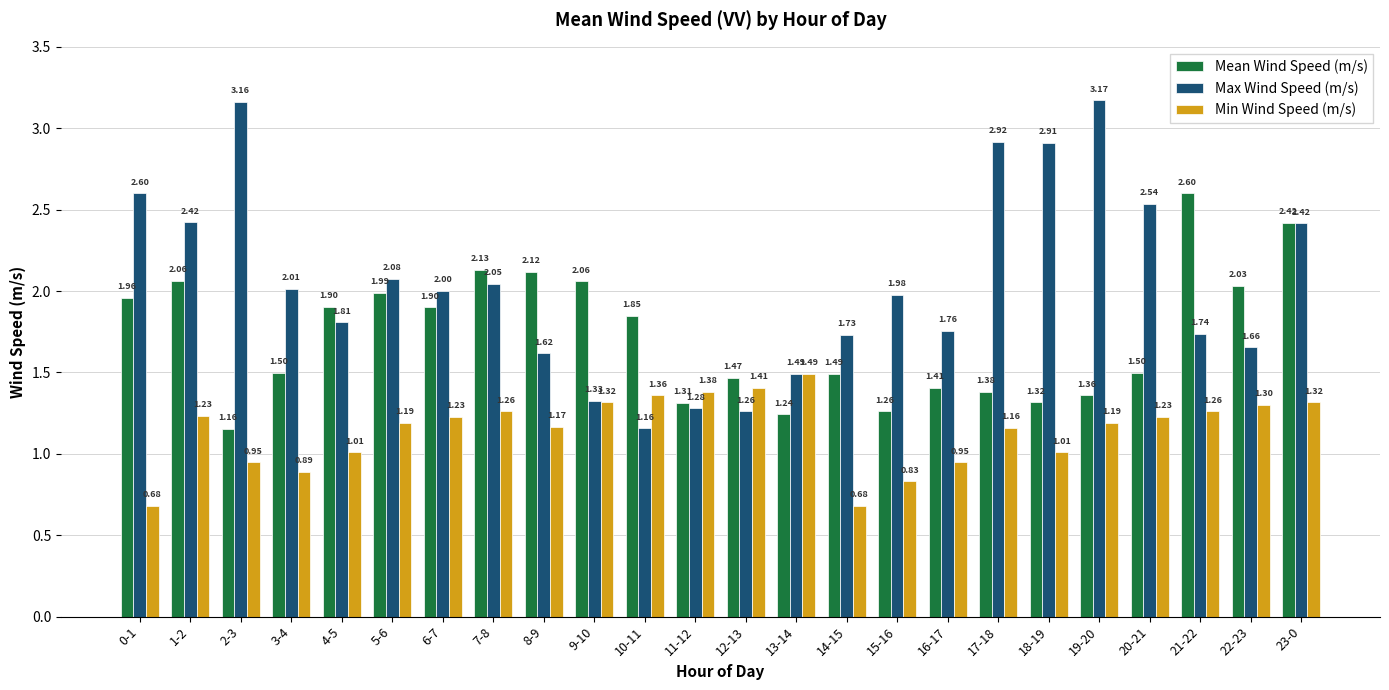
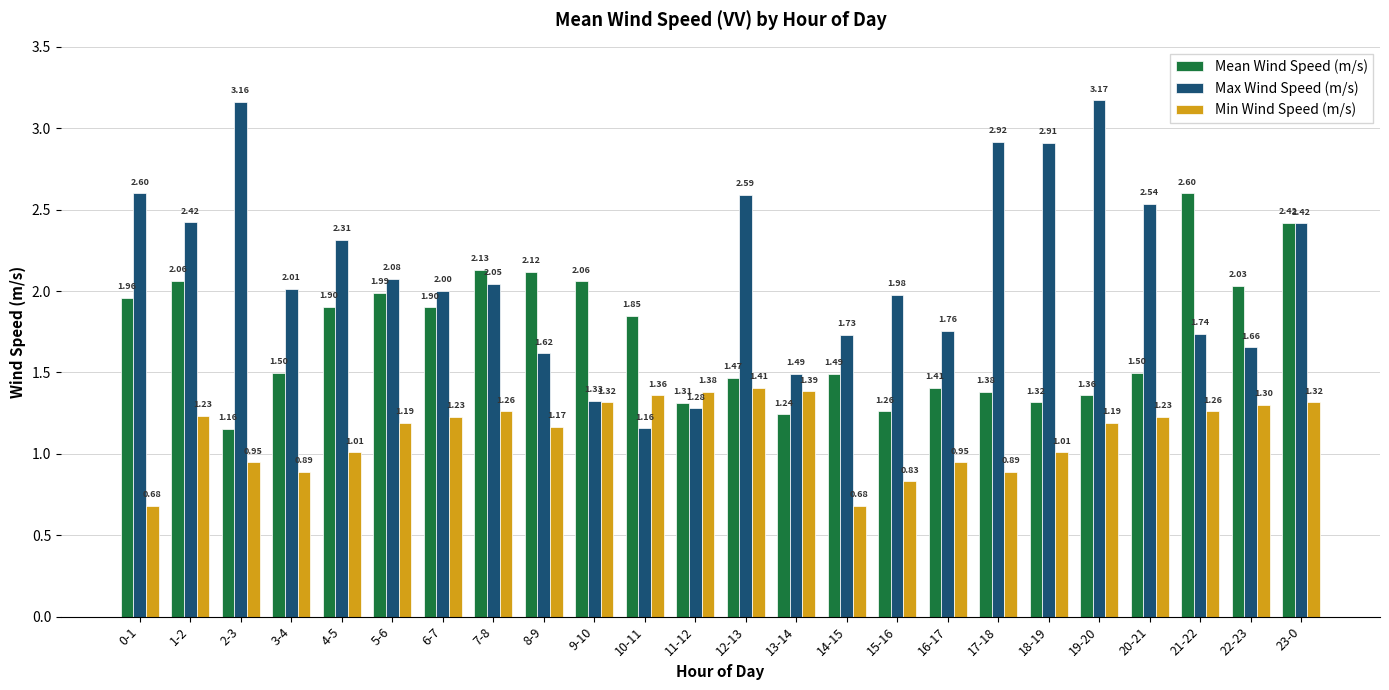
  {
    "Mean Wind Speed (m/s)": {
      "0-1": 1.96,
      "1-2": 2.06,
      "2-3": 1.16,
      "3-4": 1.50,
      "4-5": 1.90,
      "5-6": 1.99,
      "6-7": 1.90,
      "7-8": 2.13,
      "8-9": 2.12,
      "9-10": 2.06,
      "10-11": 1.85,
      "11-12": 1.31,
      "12-13": 1.47,
      "13-14": 1.24,
      "14-15": 1.49,
      "15-16": 1.26,
      "16-17": 1.41,
      "17-18": 1.38,
      "18-19": 1.32,
      "19-20": 1.36,
      "20-21": 1.50,
      "21-22": 2.60,
      "22-23": 2.03
    },
    "Max Wind Speed (m/s)": {
      "0-1": 2.60,
      "1-2": 2.42,
      "2-3": 3.16,
      "3-4": 2.01,
-     "4-5": 1.81,
+     "4-5": 2.31,
      "5-6": 2.08,
      "6-7": 2.00,
      "7-8": 2.05,
      "8-9": 1.62,
      "10-11": 1.16,
      "11-12": 1.28,
-     "12-13": 1.26,
+     "12-13": 2.59,
      "14-15": 1.73,
      "15-16": 1.98,
      "16-17": 1.76,
      "17-18": 2.92,
      "18-19": 2.91,
      "19-20": 3.17,
      "20-21": 2.54,
      "21-22": 1.74,
      "22-23": 1.66
    },
    "Min Wind Speed (m/s)": {
      "0-1": 0.68,
      "1-2": 1.23,
      "2-3": 0.95,
      "3-4": 0.89,
      "4-5": 1.01,
      "5-6": 1.19,
      "6-7": 1.23,
      "7-8": 1.26,
      "8-9": 1.17,
      "10-11": 1.36,
      "11-12": 1.38,
      "12-13": 1.41,
-     "13-14": 1.49,
+     "13-14": 1.39,
      "14-15": 0.68,
      "15-16": 0.83,
      "16-17": 0.95,
-     "17-18": 1.16,
+     "17-18": 0.89,
      "18-19": 1.01,
      "19-20": 1.19,
      "20-21": 1.23,
      "21-22": 1.26,
      "22-23": 1.30,
      "23-0": 1.32
    }
  }
